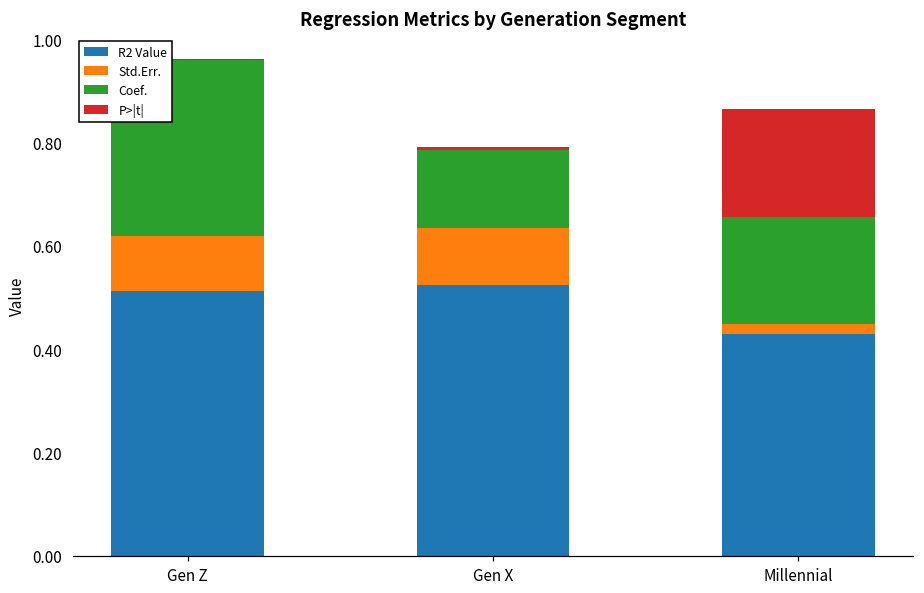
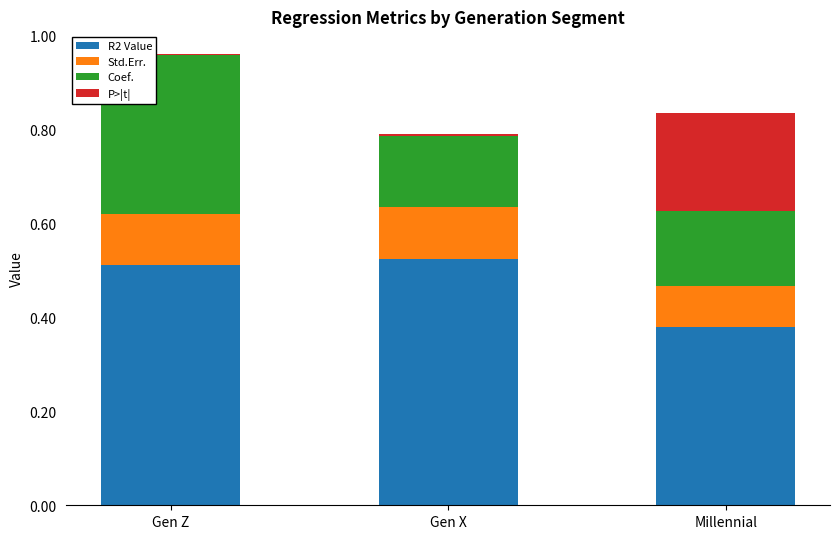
  {
    "R2 Value": {
      "Gen Z": 0.51,
      "Gen X": 0.52,
-     "Millennial": 0.43
+     "Millennial": 0.38
    },
    "Std.Err.": {
      "Gen Z": 0.11,
      "Gen X": 0.11,
-     "Millennial": 0.02
+     "Millennial": 0.09
    },
    "Coef.": {
      "Gen Z": 0.34,
      "Gen X": 0.15,
-     "Millennial": 0.21
+     "Millennial": 0.16
    },
    "P>|t|": {
      "Gen X": 0.01,
      "Millennial": 0.21
    }
  }
